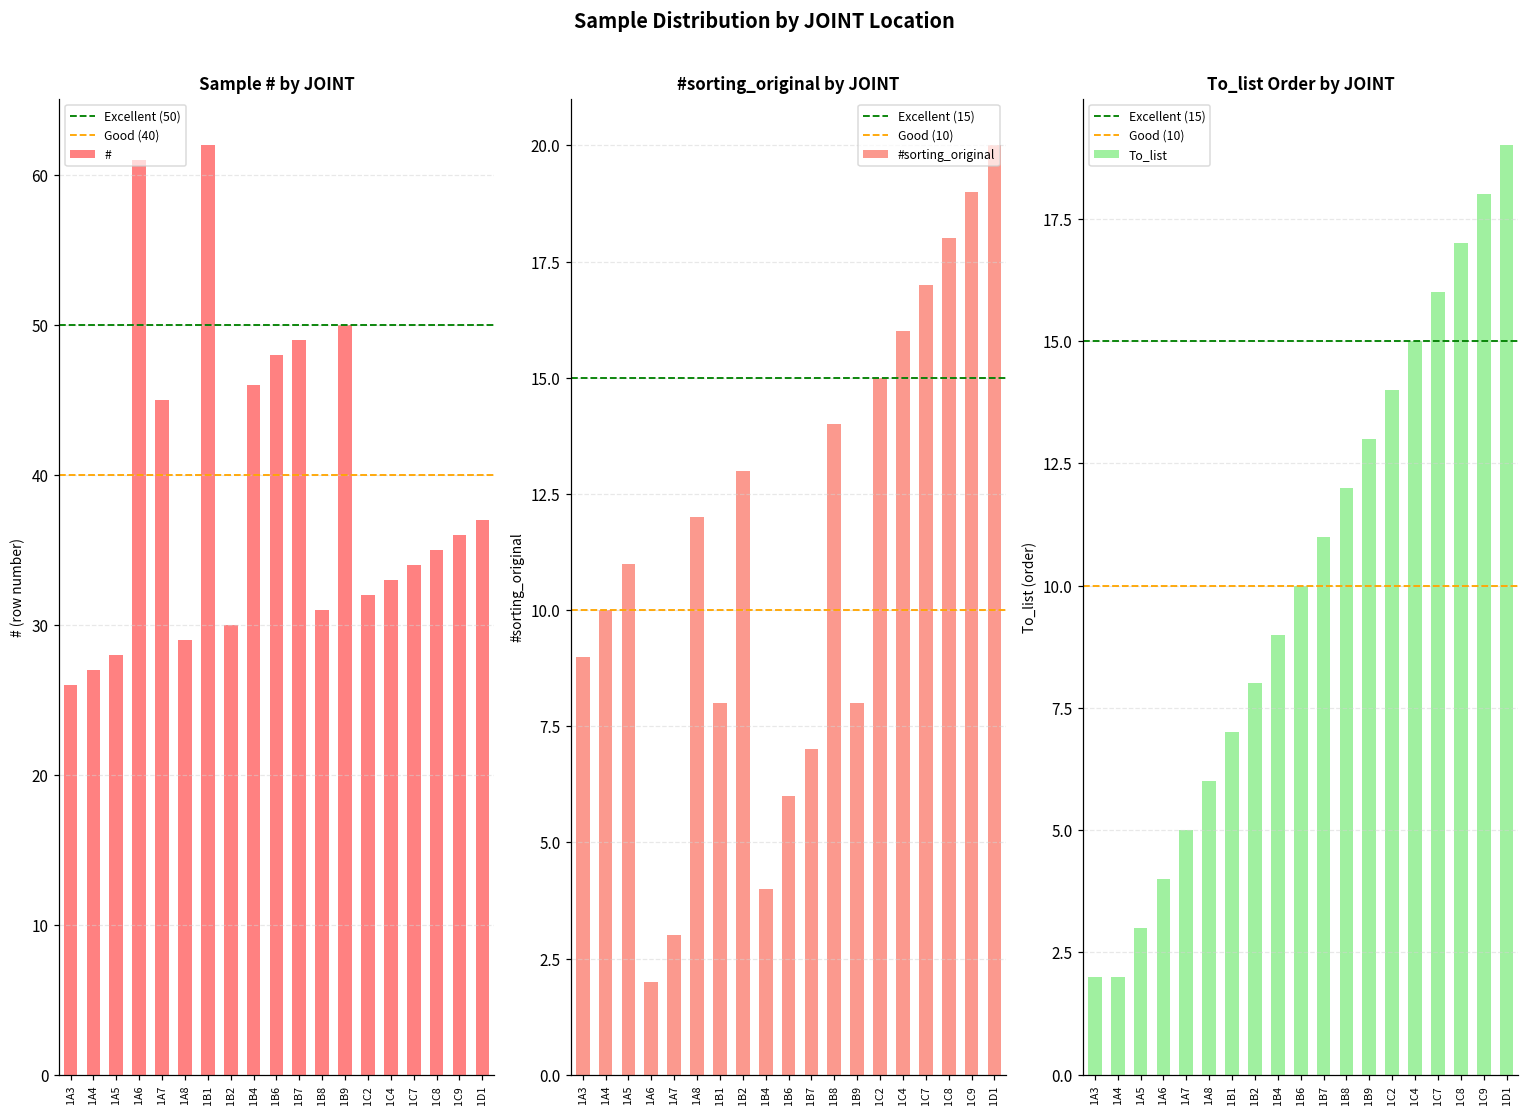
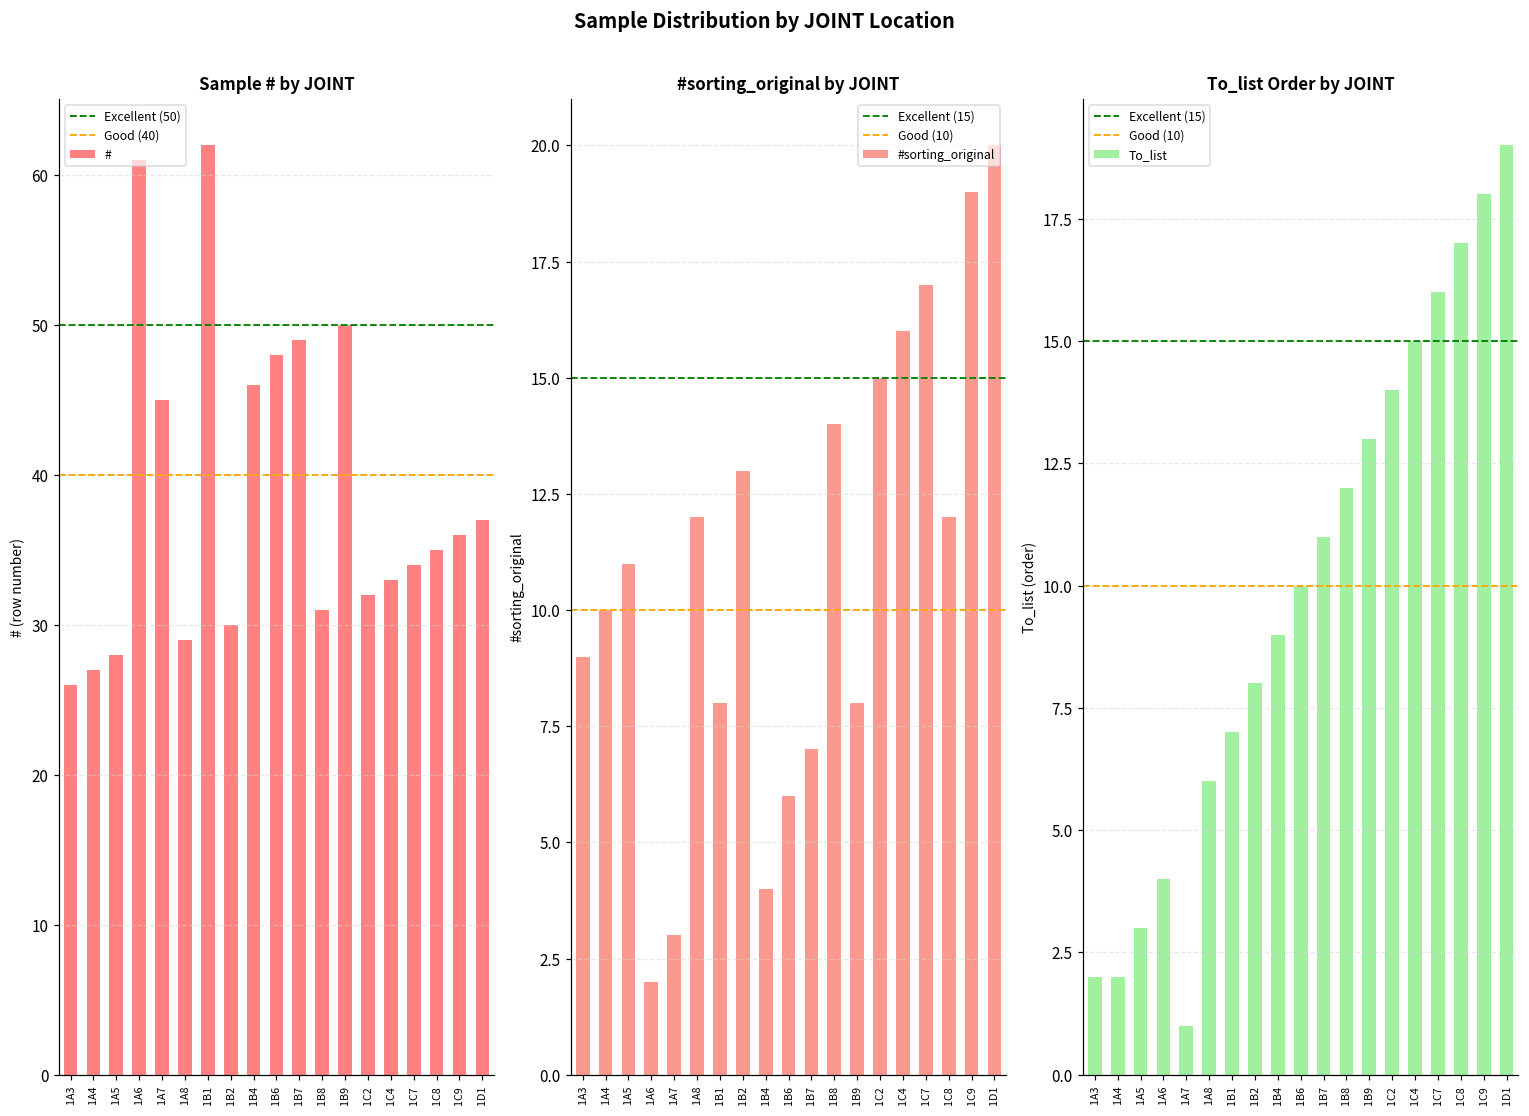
  {
    "Sample # by JOINT": {
      "1A3": 26.0,
      "1A4": 27.0,
      "1A5": 28.0,
      "1A7": 45.0,
      "1A8": 29.0,
      "1B1": 62.0,
      "1B2": 30.0,
      "1B4": 46.0,
      "1B6": 48.0,
      "1B7": 49.0,
      "1B8": 31.0,
      "1B9": 50.0,
      "1C2": 32.0,
      "1C4": 33.0,
      "1C7": 34.0,
      "1C8": 35.0,
      "1C9": 36.0,
      "1D1": 37.0
    },
    "#sorting_original by JOINT": {
      "1A3": 9,
      "1A4": 10,
      "1A5": 11,
      "1A6": 2,
      "1A7": 3,
      "1A8": 12,
      "1B1": 8,
      "1B2": 13,
      "1B4": 4,
      "1B6": 6,
      "1B7": 7,
      "1B8": 14,
      "1B9": 8,
      "1C2": 15,
      "1C4": 16,
      "1C7": 17,
-     "1C8": 18,
+     "1C8": 12,
      "1C9": 19
    },
    "To_list Order by JOINT": {
      "1A3": 2,
      "1A4": 2,
      "1A5": 3,
      "1A6": 4,
-     "1A7": 5,
+     "1A7": 1,
      "1A8": 6,
      "1B1": 7,
      "1B2": 8,
      "1B4": 9,
      "1B6": 10,
      "1B7": 11,
      "1B8": 12,
      "1B9": 13,
      "1C2": 14,
      "1C4": 15,
      "1C7": 16,
      "1C8": 17,
      "1C9": 18,
      "1D1": 19
    }
  }
